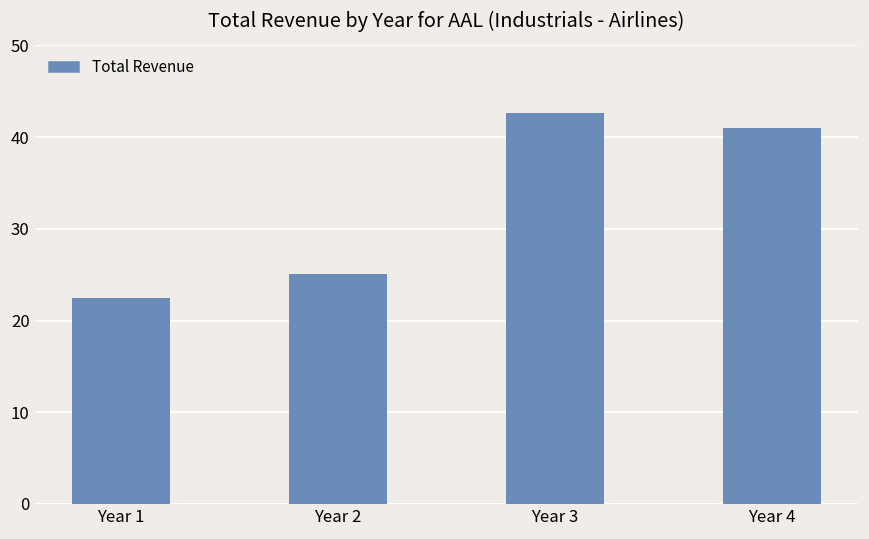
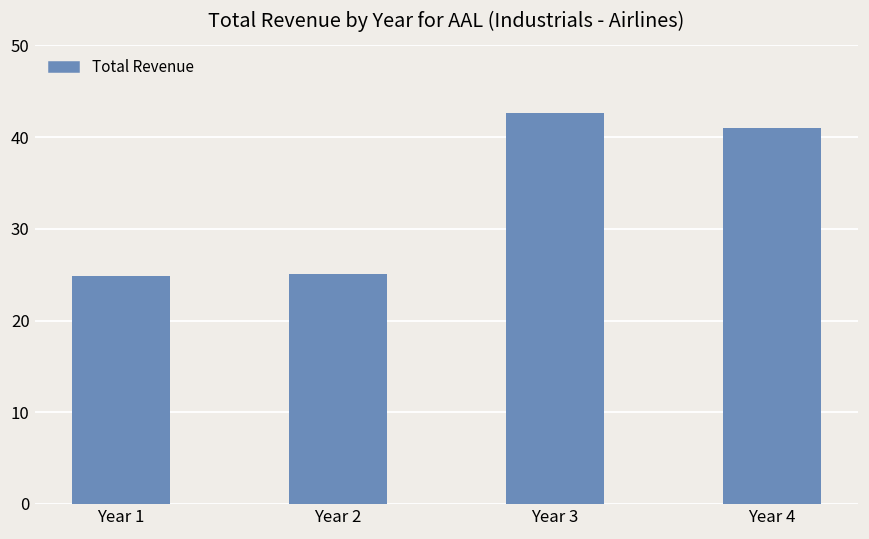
  {
-   "Year 1": 22,
+   "Year 1": 25,
    "Year 2": 25,
    "Year 3": 43,
    "Year 4": 41
  }
